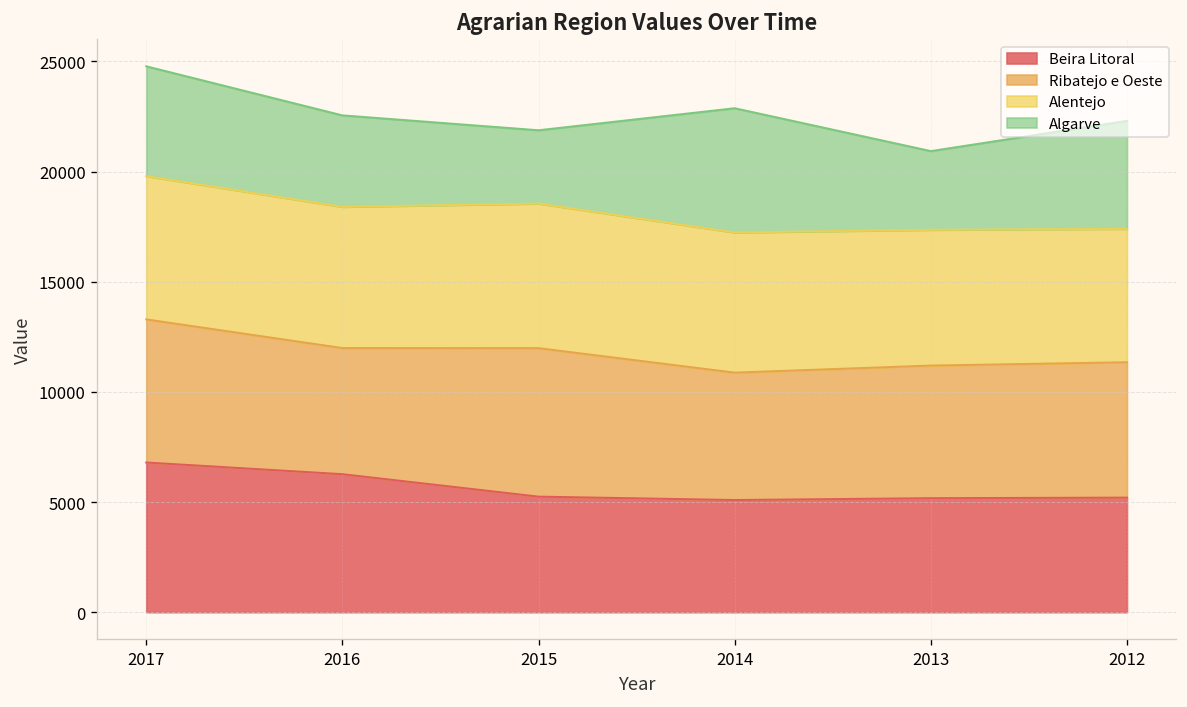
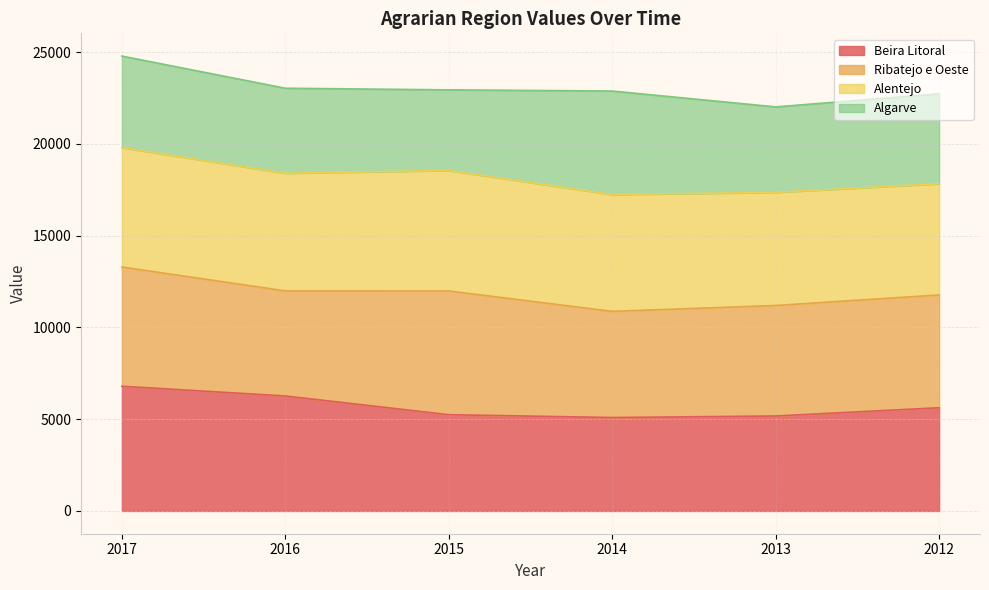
  {
    "Beira Litoral": {
      "2017": 6800,
      "2016": 6300,
      "2015": 5200,
      "2014": 5100,
      "2013": 5200,
-     "2012": 5200
+     "2012": 5600
    },
    "Algarve": {
      "2017": 5000,
-     "2016": 4200,
-     "2015": 3300,
+     "2016": 4600,
+     "2015": 4400,
      "2014": 5600,
-     "2013": 3600
+     "2013": 4700
    }
  }
